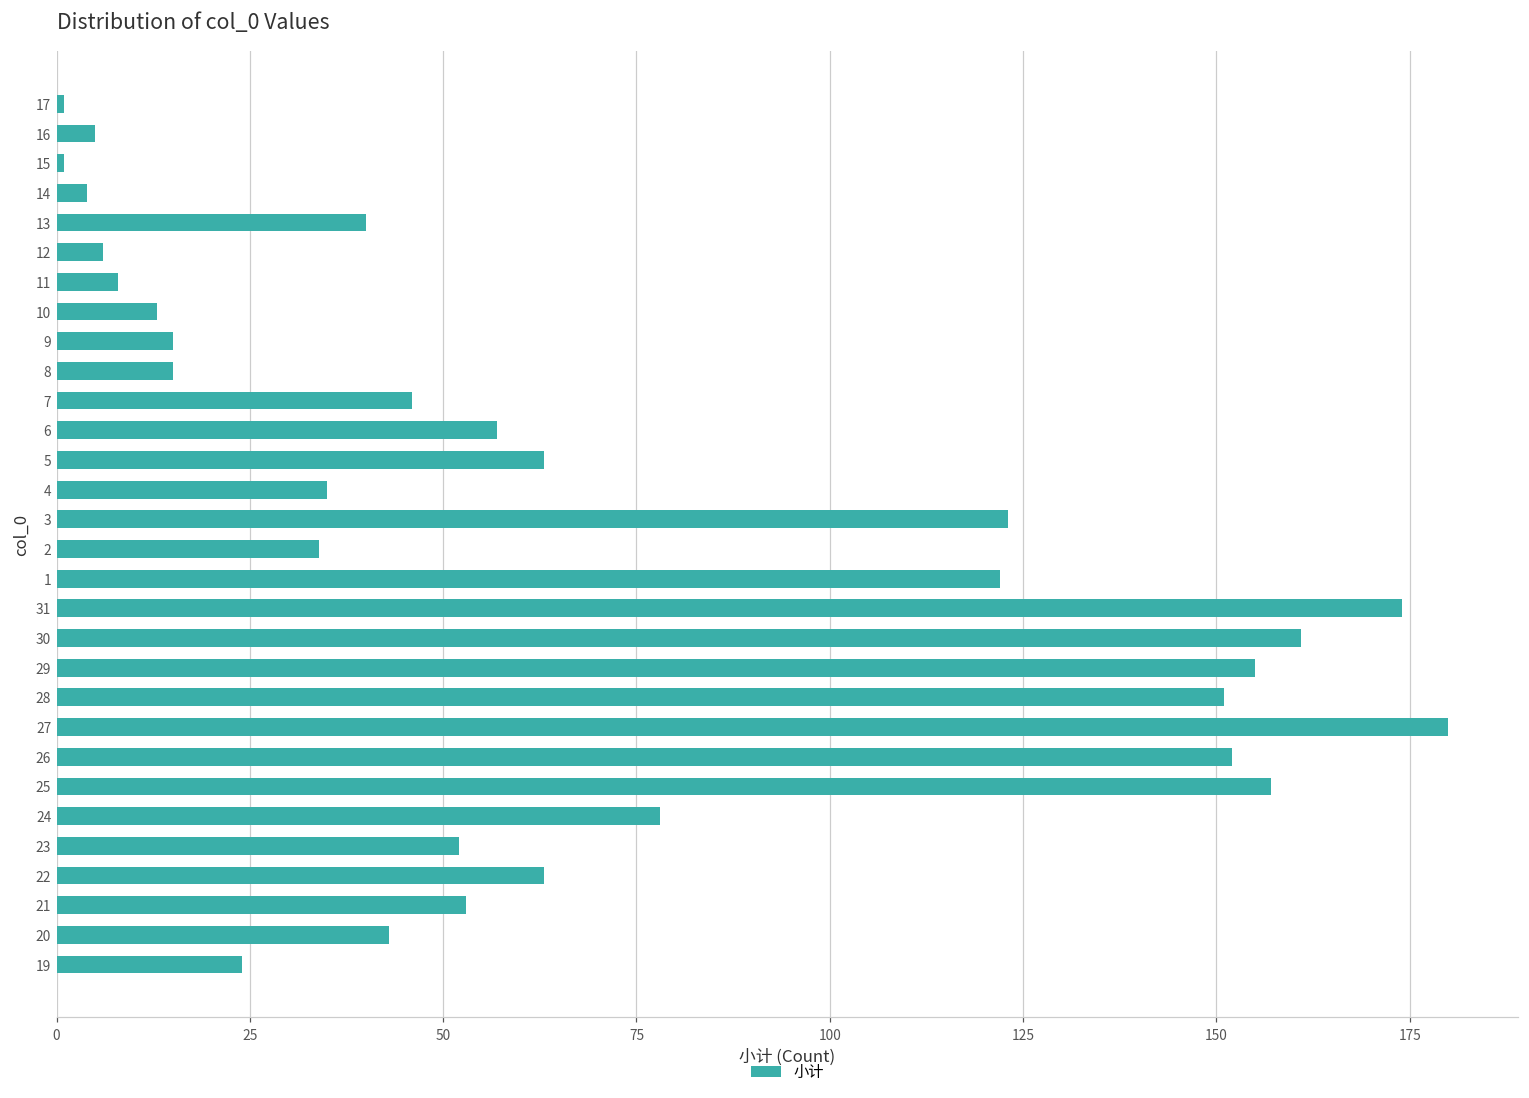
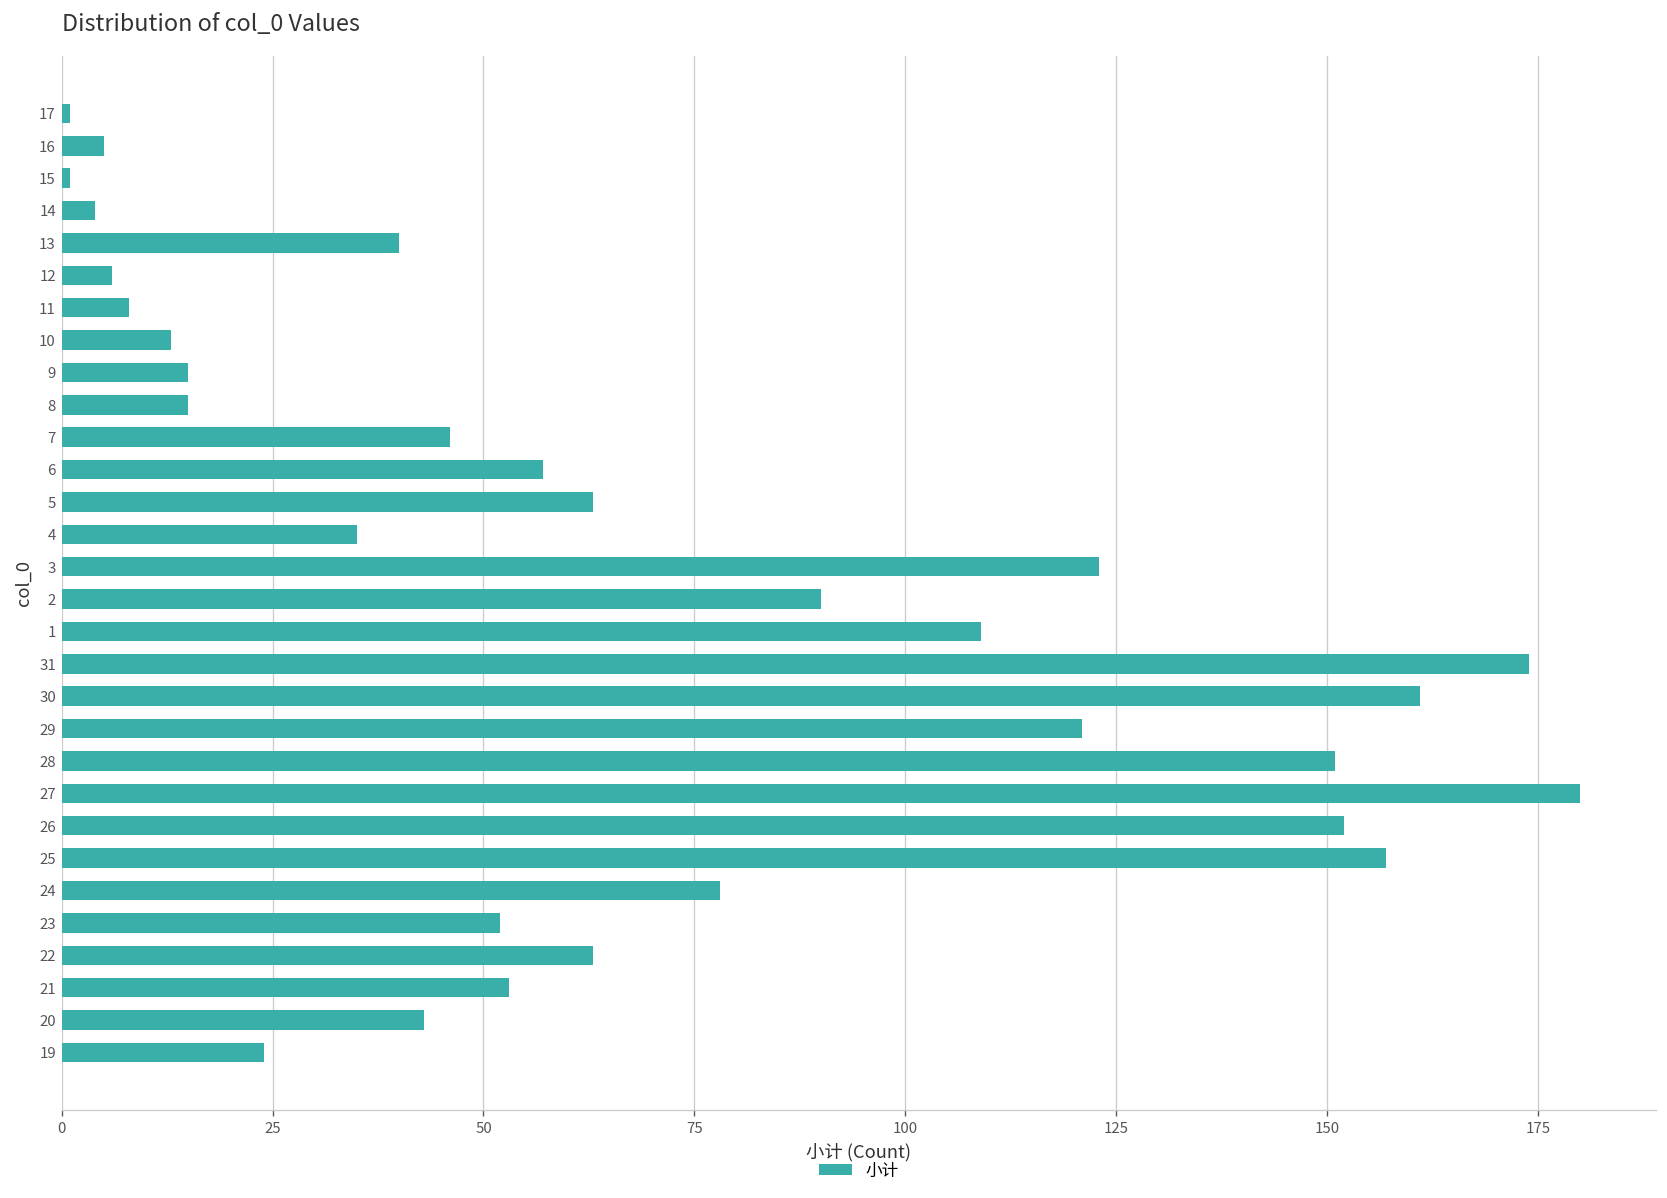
  {
    "17": 1,
    "16": 5,
    "15": 1,
    "14": 4,
    "13": 40,
    "12": 6,
    "11": 8,
    "10": 13,
    "9": 15,
    "8": 15,
    "7": 46,
    "6": 57,
    "5": 63,
    "4": 35,
    "3": 123,
-   "2": 34,
-   "1": 122,
+   "2": 90,
+   "1": 109,
    "31": 174,
    "30": 161,
-   "29": 155,
+   "29": 121,
    "28": 151,
    "27": 180,
    "26": 152,
    "25": 157,
    "24": 78,
    "23": 52,
    "22": 63,
    "21": 53,
    "20": 43,
    "19": 24
  }
